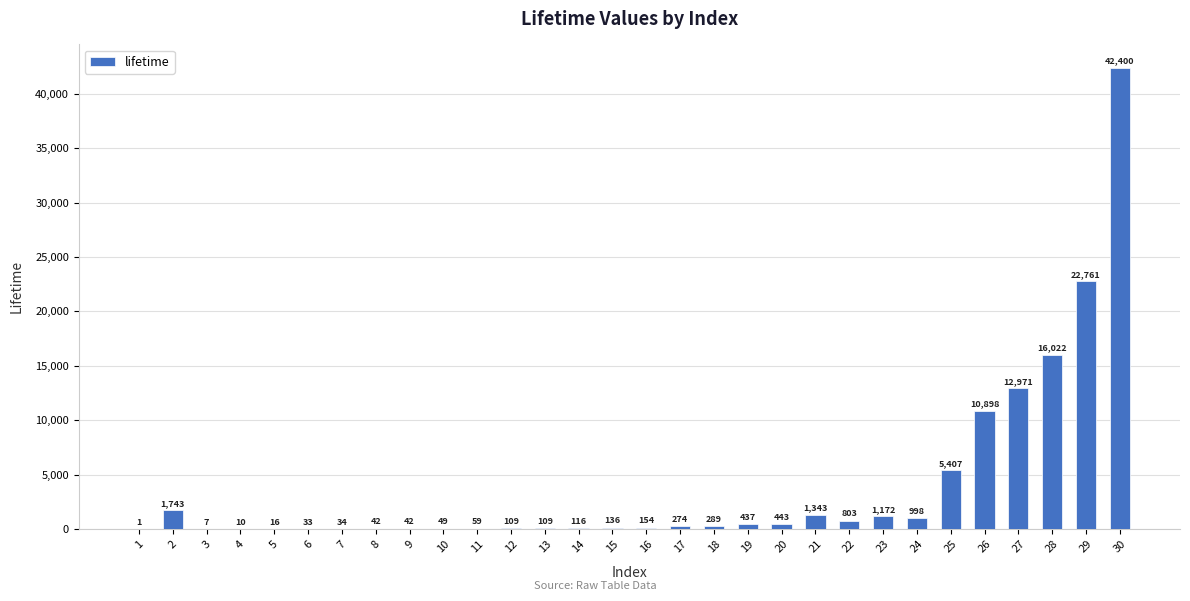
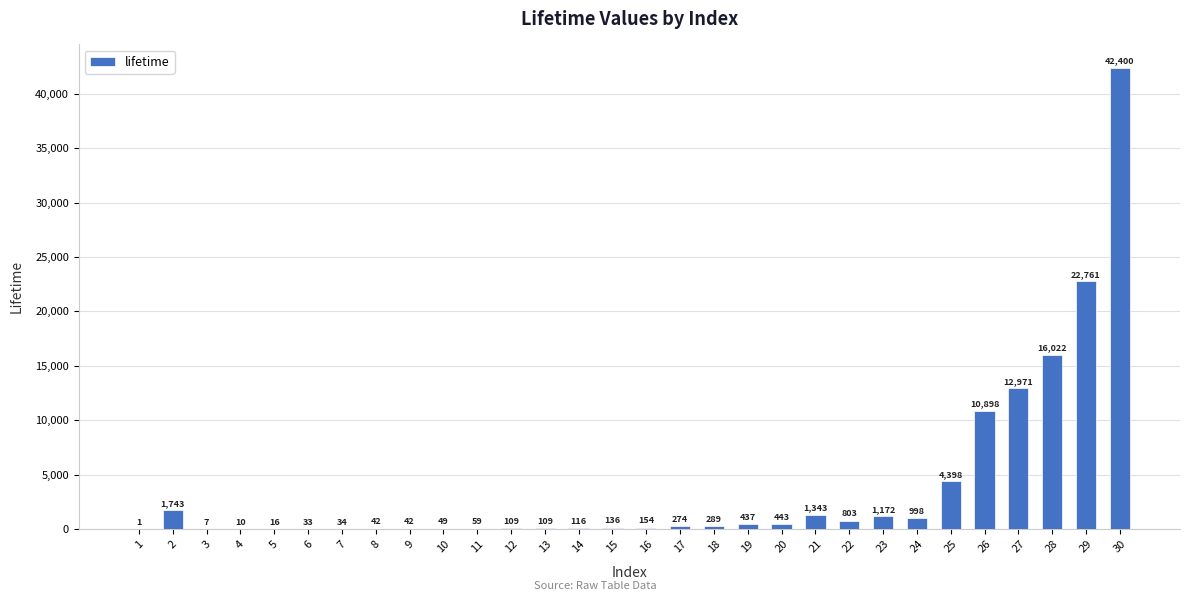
  {
    "1": "1",
    "2": "1,743",
    "3": "7",
    "4": "10",
    "5": "16",
    "6": "33",
    "7": "34",
    "8": "42",
    "9": "42",
    "10": "49",
    "11": "59",
    "12": "109",
    "13": "109",
    "14": "116",
    "15": "136",
    "16": "154",
    "17": "274",
    "18": "289",
    "19": "437",
    "20": "443",
    "21": "1,343",
    "22": "803",
    "23": "1,172",
    "24": "998",
-   "25": "5,407",
+   "25": "4,398",
    "26": "10,898",
    "27": "12,971",
    "28": "16,022",
    "29": "22,761",
    "30": "42,400"
  }
